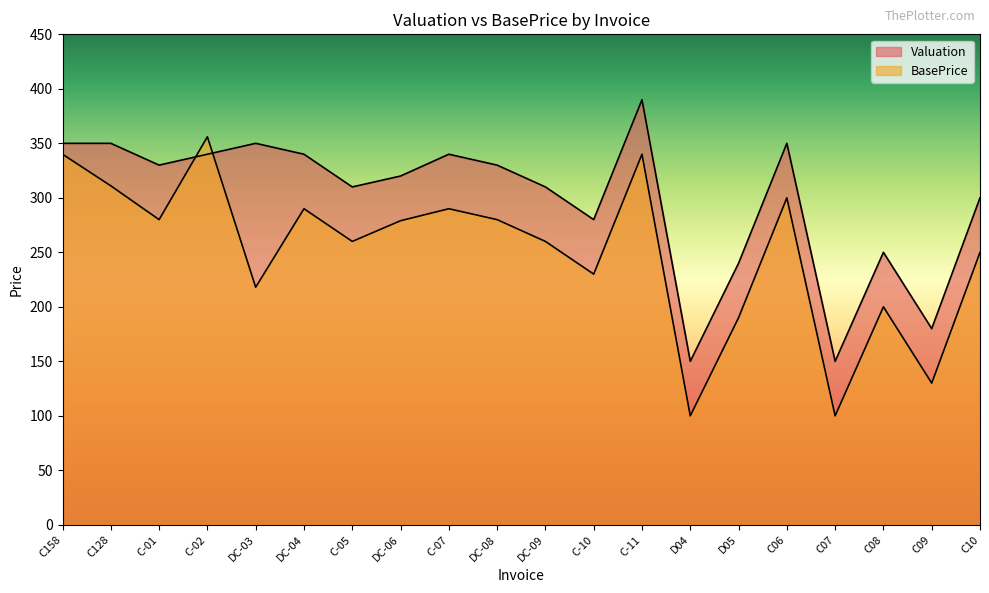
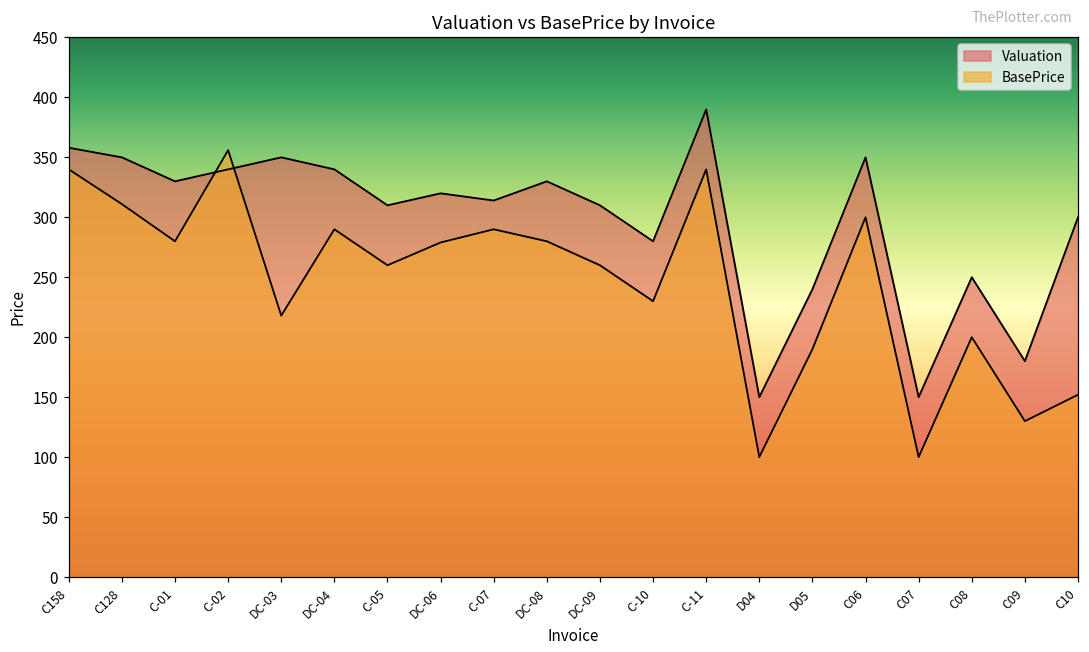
  {
    "Valuation": {
-     "C158": 350,
+     "C158": 358,
      "C128": 350,
      "C-01": 330,
      "C-02": 340,
      "DC-03": 350,
      "DC-04": 340,
      "C-05": 310,
      "DC-06": 320,
-     "C-07": 340,
+     "C-07": 314,
      "DC-08": 330,
      "DC-09": 310,
      "C-10": 280,
      "C-11": 390,
      "D04": 150,
      "D05": 240,
      "C06": 350,
      "C07": 150,
      "C08": 250,
      "C09": 180,
      "C10": 300
    },
    "BasePrice": {
      "C158": 340,
      "C128": 311,
      "C-01": 280,
      "C-02": 356,
      "DC-03": 218,
      "DC-04": 290,
      "C-05": 260,
      "DC-06": 279,
      "C-07": 290,
      "DC-08": 280,
      "DC-09": 260,
      "C-10": 230,
      "C-11": 340,
      "D04": 100,
      "D05": 190,
      "C06": 300,
      "C07": 100,
      "C08": 200,
      "C09": 130,
-     "C10": 250
+     "C10": 152
    }
  }
